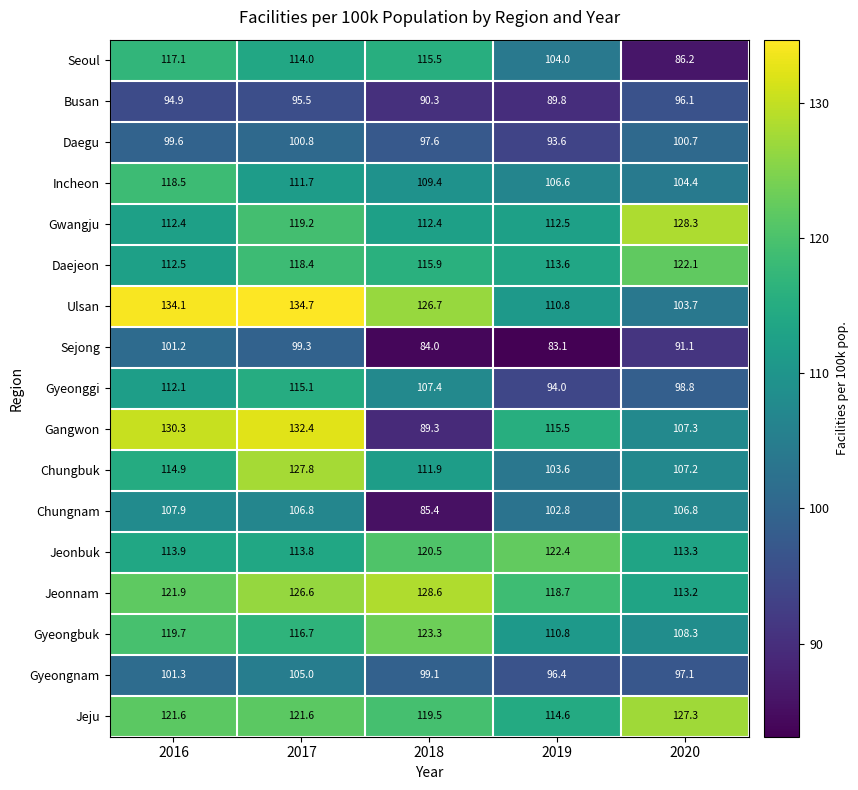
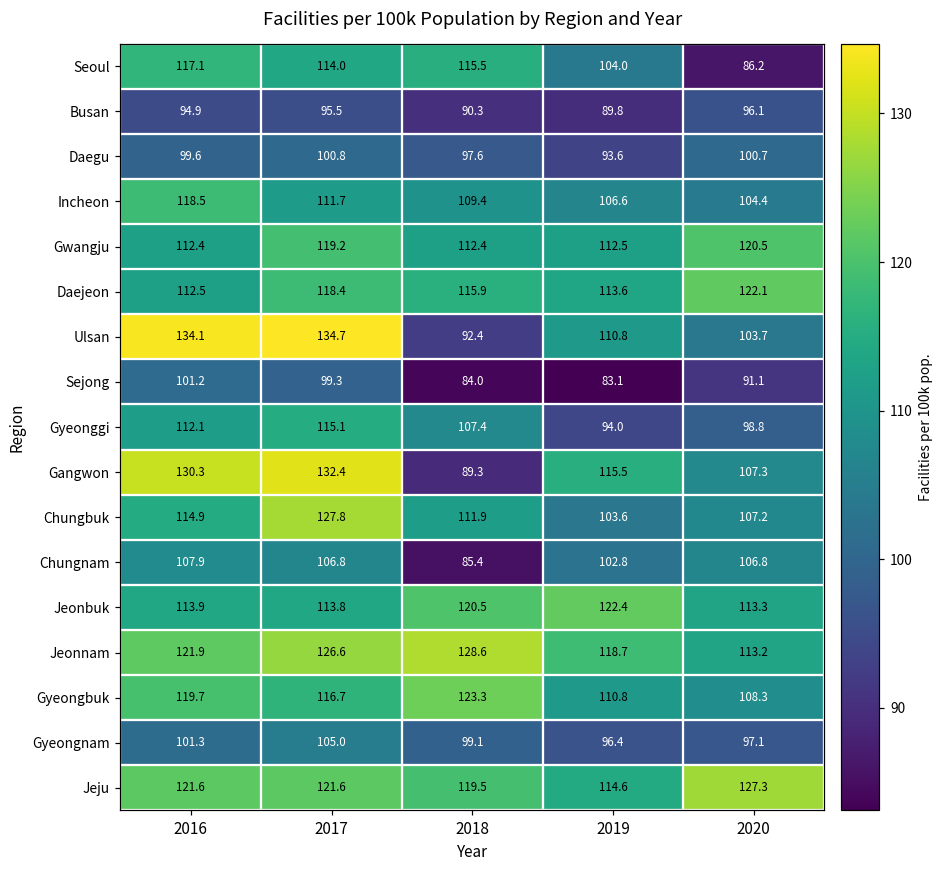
  {
    "Seoul": {
      "2016": 117.1,
      "2017": 114.0,
      "2018": 115.5,
      "2019": 104.0,
      "2020": 86.2
    },
    "Busan": {
      "2016": 94.9,
      "2017": 95.5,
      "2018": 90.3,
      "2019": 89.8,
      "2020": 96.1
    },
    "Daegu": {
      "2016": 99.6,
      "2017": 100.8,
      "2018": 97.6,
      "2019": 93.6,
      "2020": 100.7
    },
    "Incheon": {
      "2016": 118.5,
      "2017": 111.7,
      "2018": 109.4,
      "2019": 106.6,
      "2020": 104.4
    },
    "Gwangju": {
      "2016": 112.4,
      "2017": 119.2,
      "2018": 112.4,
      "2019": 112.5,
-     "2020": 128.3
+     "2020": 120.5
    },
    "Daejeon": {
      "2016": 112.5,
      "2017": 118.4,
      "2018": 115.9,
      "2019": 113.6,
      "2020": 122.1
    },
    "Ulsan": {
      "2016": 134.1,
      "2017": 134.7,
-     "2018": 126.7,
+     "2018": 92.4,
      "2019": 110.8,
      "2020": 103.7
    },
    "Sejong": {
      "2016": 101.2,
      "2017": 99.3,
      "2018": 84.0,
      "2019": 83.1,
      "2020": 91.1
    },
    "Gyeonggi": {
      "2016": 112.1,
      "2017": 115.1,
      "2018": 107.4,
      "2019": 94.0,
      "2020": 98.8
    },
    "Gangwon": {
      "2016": 130.3,
      "2017": 132.4,
      "2018": 89.3,
      "2019": 115.5,
      "2020": 107.3
    },
    "Chungbuk": {
      "2016": 114.9,
      "2017": 127.8,
      "2018": 111.9,
      "2019": 103.6,
      "2020": 107.2
    },
    "Chungnam": {
      "2016": 107.9,
      "2017": 106.8,
      "2018": 85.4,
      "2019": 102.8,
      "2020": 106.8
    },
    "Jeonbuk": {
      "2016": 113.9,
      "2017": 113.8,
      "2018": 120.5,
      "2019": 122.4,
      "2020": 113.3
    },
    "Jeonnam": {
      "2016": 121.9,
      "2017": 126.6,
      "2018": 128.6,
      "2019": 118.7,
      "2020": 113.2
    },
    "Gyeongbuk": {
      "2016": 119.7,
      "2017": 116.7,
      "2018": 123.3,
      "2019": 110.8,
      "2020": 108.3
    },
    "Gyeongnam": {
      "2016": 101.3,
      "2017": 105.0,
      "2018": 99.1,
      "2019": 96.4,
      "2020": 97.1
    },
    "Jeju": {
      "2016": 121.6,
      "2017": 121.6,
      "2018": 119.5,
      "2019": 114.6,
      "2020": 127.3
    }
  }
